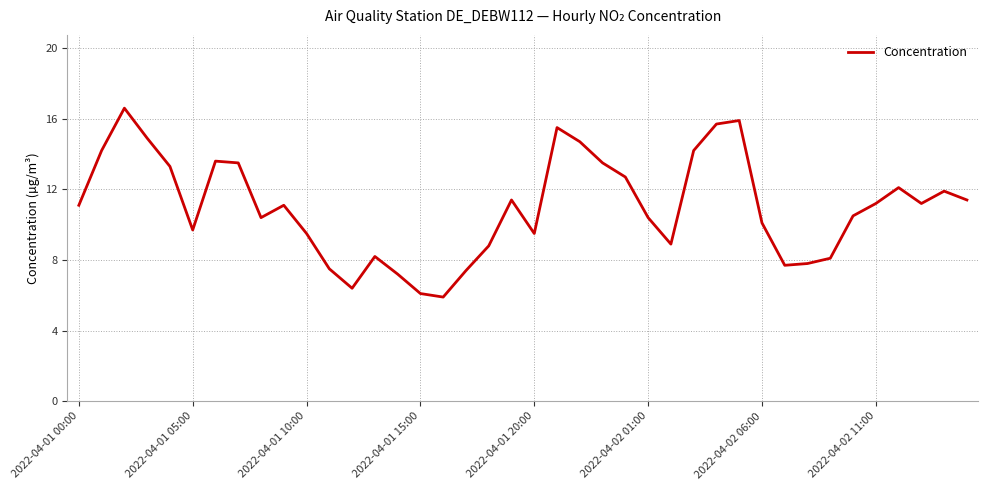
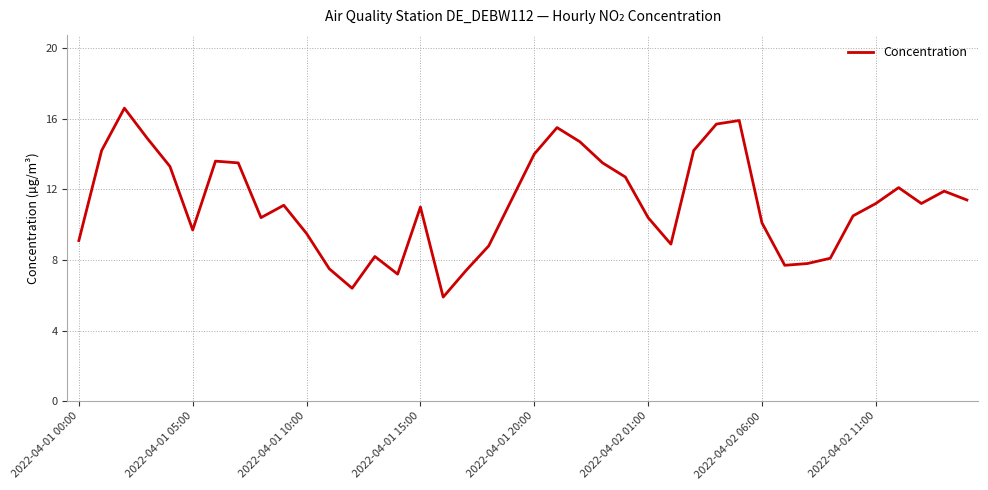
  {
-   "2022-04-01 00:00": 11.1,
+   "2022-04-01 00:00": 9.1,
    "2022-04-01 05:00": 9.7,
    "2022-04-01 10:00": 9.5,
-   "2022-04-01 15:00": 6.1,
-   "2022-04-01 20:00": 9.5,
+   "2022-04-01 15:00": 11.0,
+   "2022-04-01 20:00": 14.0,
    "2022-04-02 01:00": 10.4,
    "2022-04-02 06:00": 10.1,
    "2022-04-02 11:00": 11.2
  }
